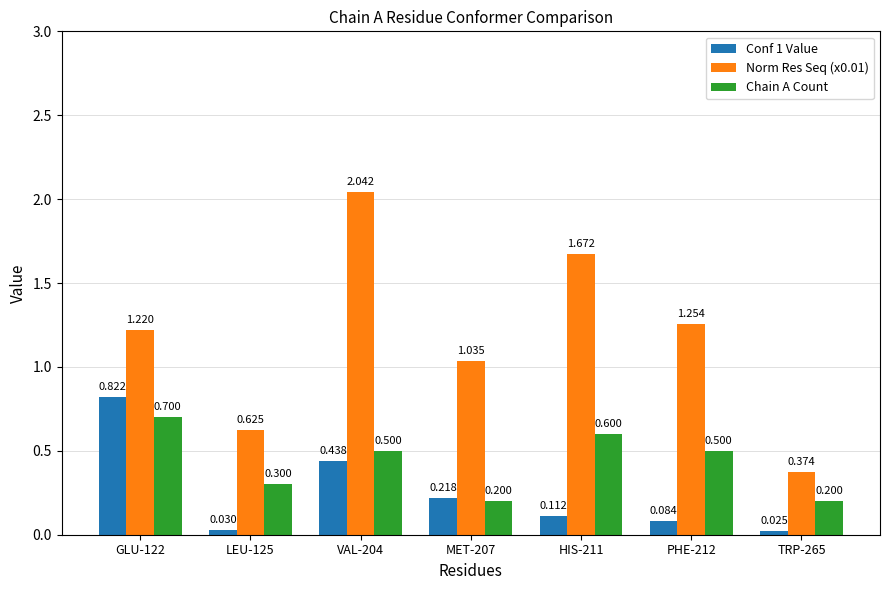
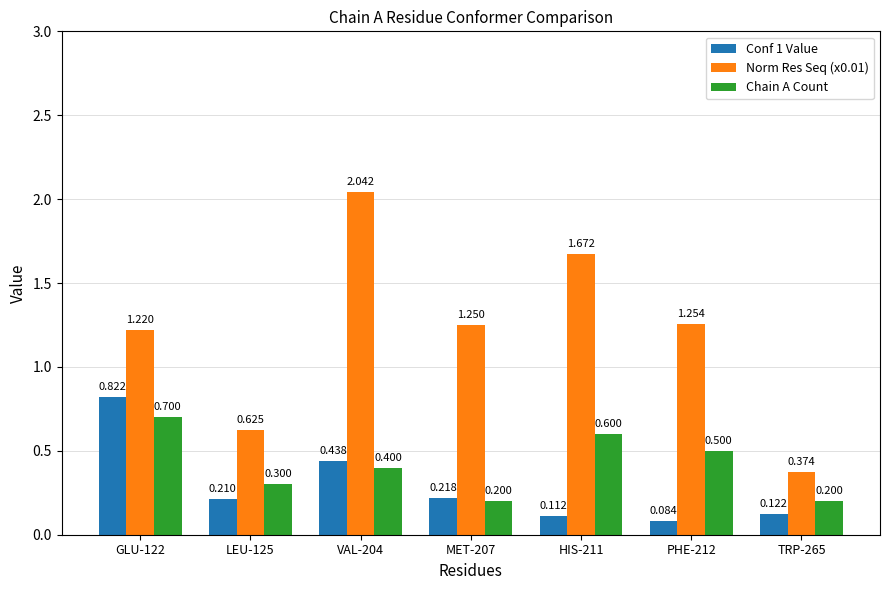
  {
    "Conf 1 Value": {
      "GLU-122": 0.822,
-     "LEU-125": 0.030,
+     "LEU-125": 0.210,
      "VAL-204": 0.438,
      "MET-207": 0.218,
      "HIS-211": 0.112,
      "PHE-212": 0.084,
-     "TRP-265": 0.025
+     "TRP-265": 0.122
    },
    "Norm Res Seq (x0.01)": {
      "GLU-122": 1.220,
      "LEU-125": 0.625,
      "VAL-204": 2.042,
-     "MET-207": 1.035,
+     "MET-207": 1.250,
      "HIS-211": 1.672,
      "PHE-212": 1.254,
      "TRP-265": 0.374
    },
    "Chain A Count": {
      "GLU-122": 0.700,
      "LEU-125": 0.300,
-     "VAL-204": 0.500,
+     "VAL-204": 0.400,
      "MET-207": 0.200,
      "HIS-211": 0.600,
      "PHE-212": 0.500,
      "TRP-265": 0.200
    }
  }
